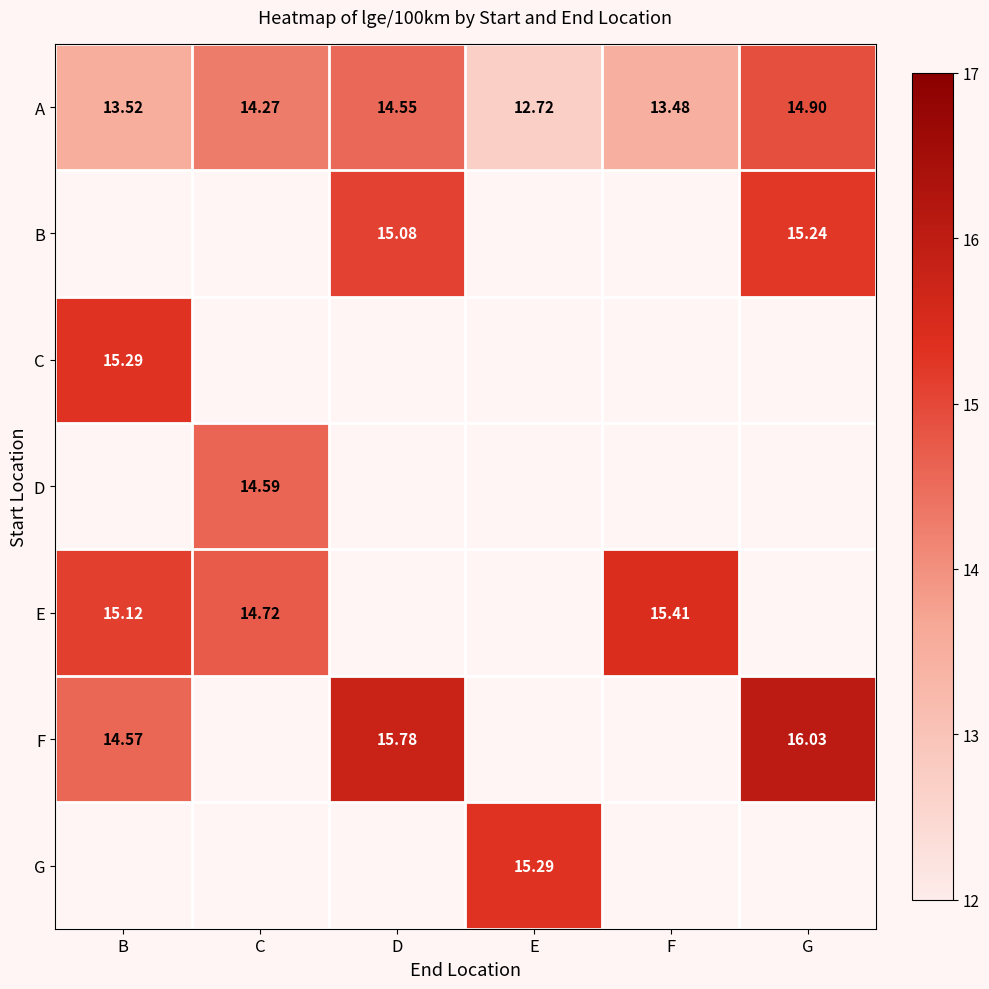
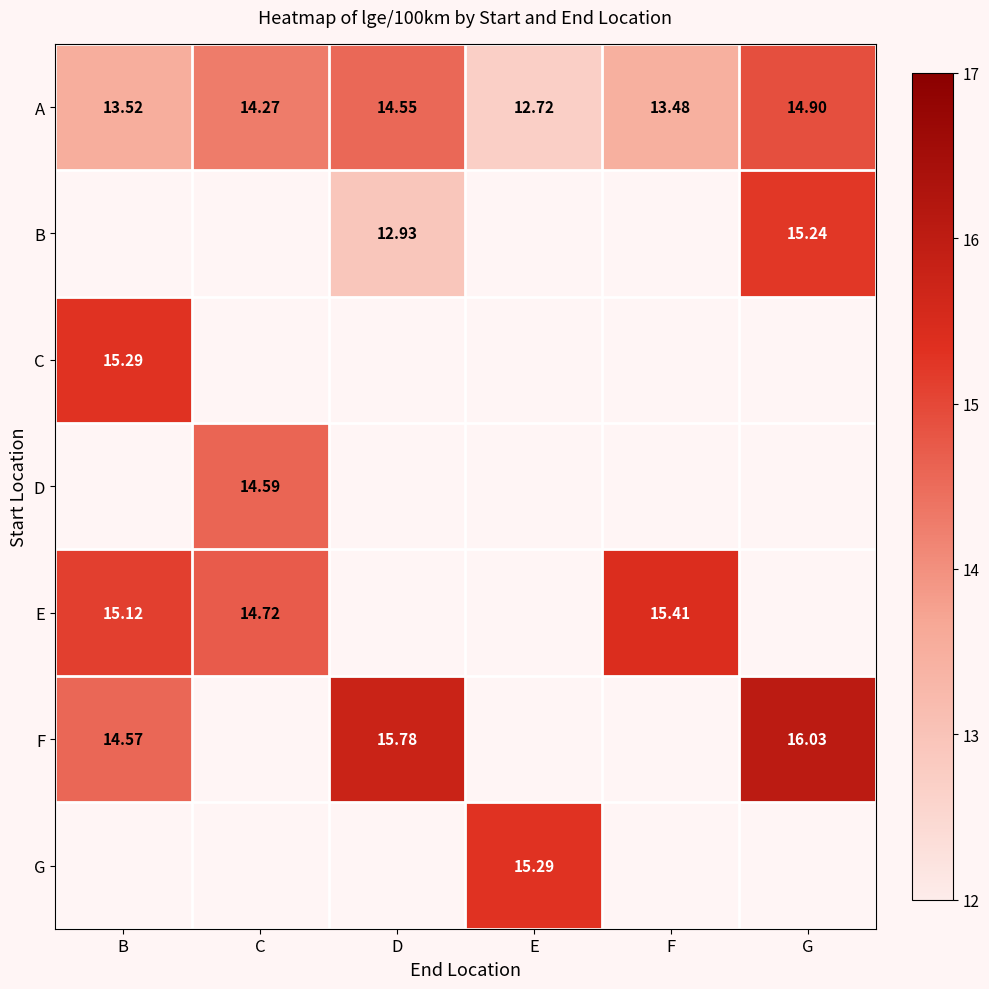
  {
    "A": {
      "B": 13.52,
      "C": 14.27,
      "D": 14.55,
      "E": 12.72,
      "F": 13.48,
      "G": 14.90
    },
    "B": {
-     "D": 15.08,
+     "D": 12.93,
      "G": 15.24
    },
    "C": {
      "B": 15.29
    },
    "D": {
      "C": 14.59
    },
    "E": {
      "B": 15.12,
      "C": 14.72,
      "F": 15.41
    },
    "F": {
      "B": 14.57,
      "D": 15.78,
      "G": 16.03
    },
    "G": {
      "E": 15.29
    }
  }
